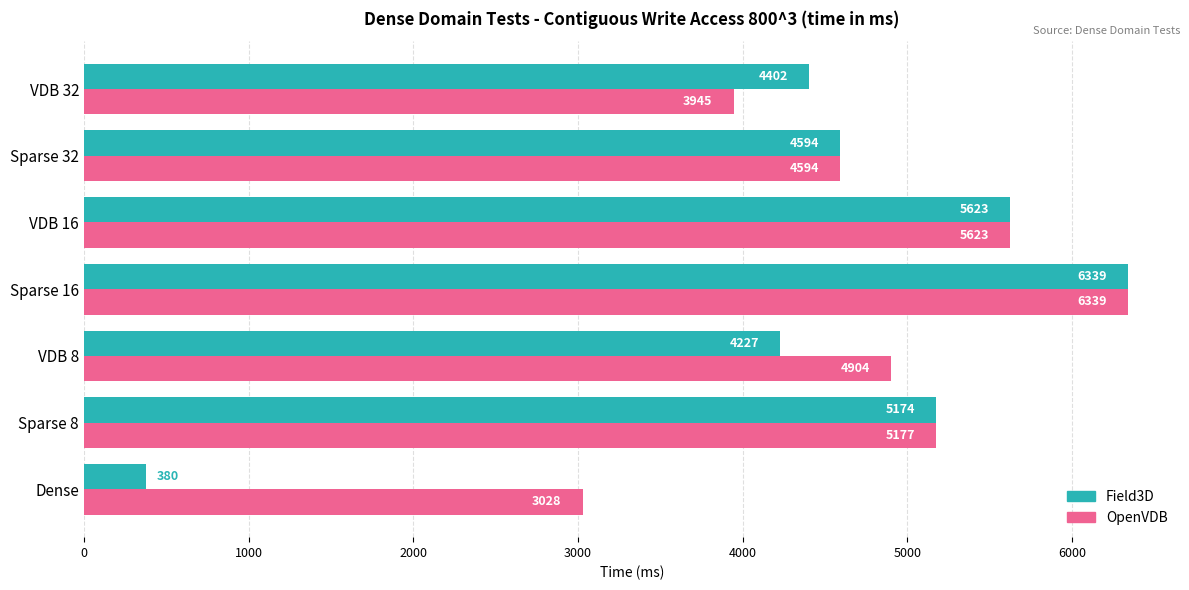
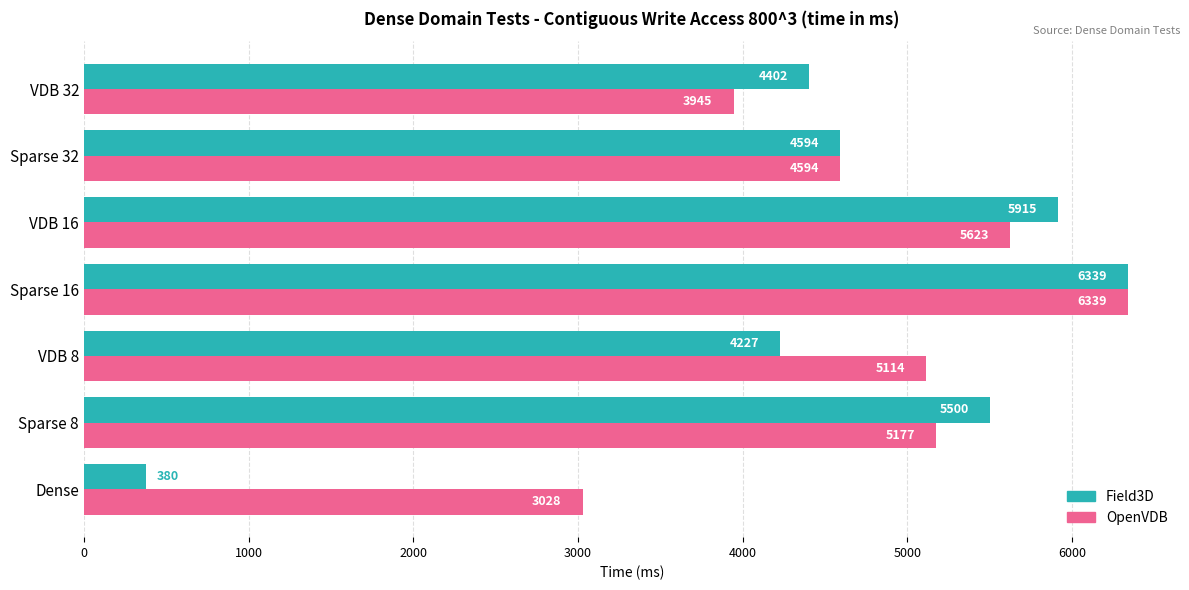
  {
    "Field3D": {
      "VDB 32": 4402,
      "Sparse 32": 4594,
-     "VDB 16": 5623,
+     "VDB 16": 5915,
      "Sparse 16": 6339,
      "VDB 8": 4227,
-     "Sparse 8": 5174,
+     "Sparse 8": 5500,
      "Dense": 380
    },
    "OpenVDB": {
      "VDB 32": 3945,
      "Sparse 32": 4594,
      "VDB 16": 5623,
      "Sparse 16": 6339,
-     "VDB 8": 4904,
+     "VDB 8": 5114,
      "Sparse 8": 5177,
      "Dense": 3028
    }
  }
